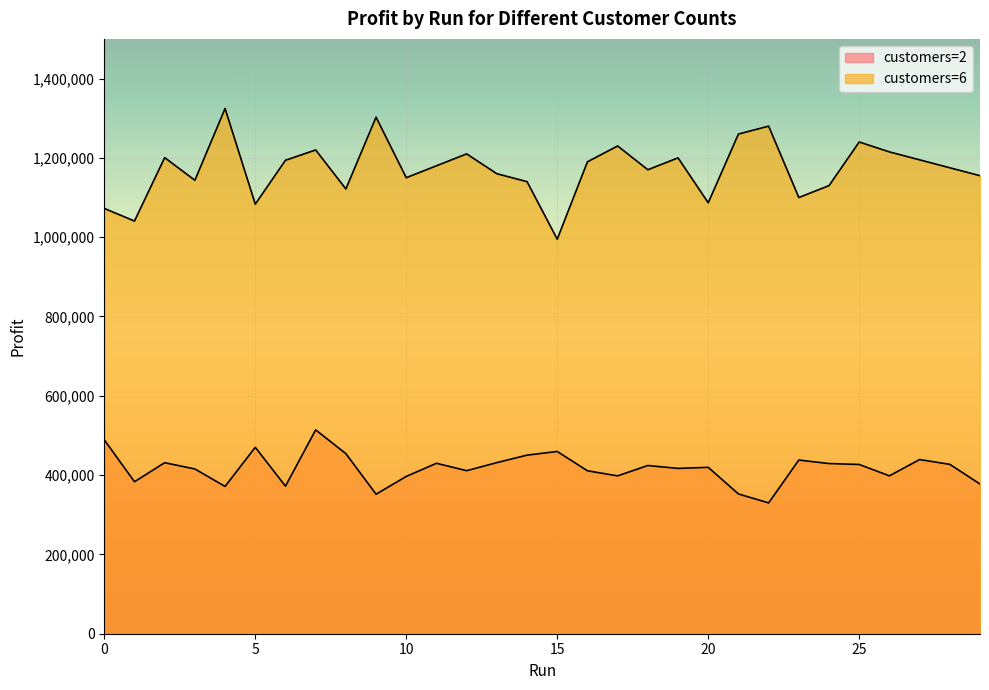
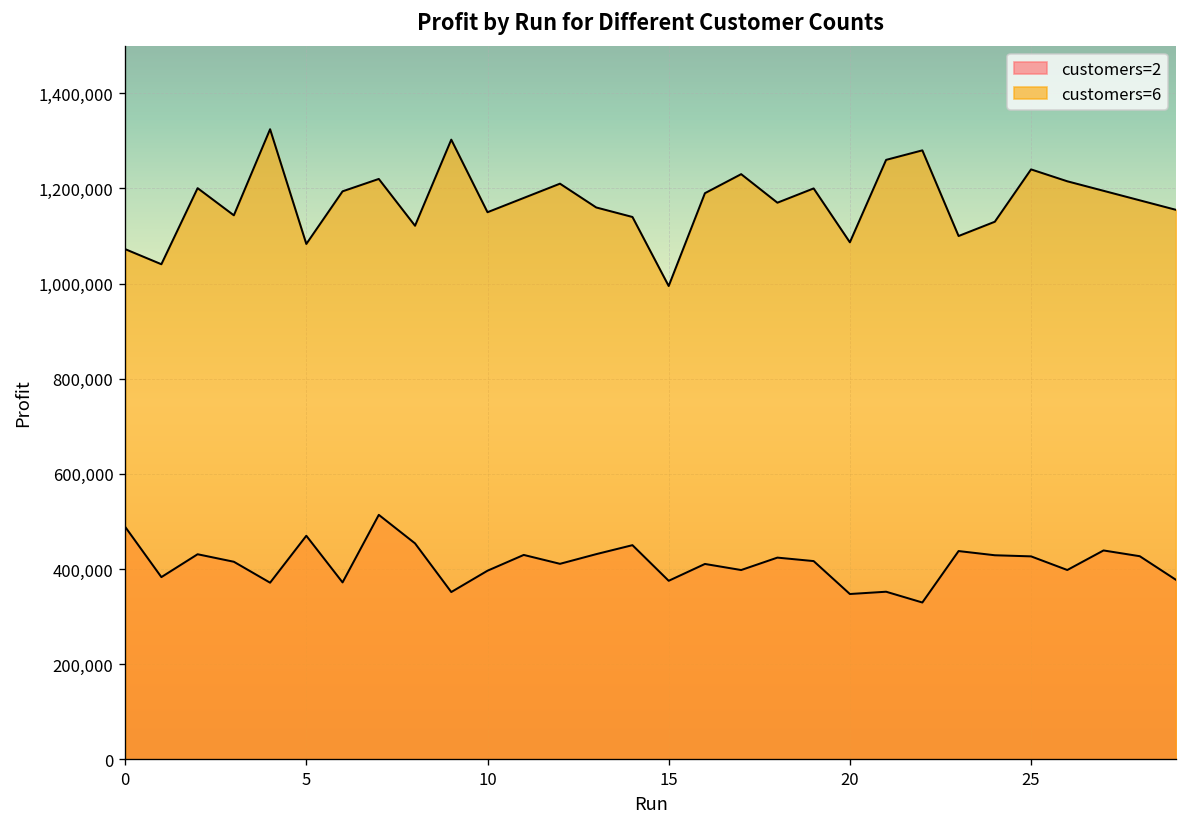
  {
    "customers=2": {
      "0": "490,000",
      "5": "470,000",
      "10": "400,000",
-     "15": "460,000",
-     "20": "420,000",
+     "15": "380,000",
+     "20": "350,000",
      "25": "430,000"
    },
    "customers=6": {
      "0": "1,070,000",
      "5": "1,080,000",
      "10": "1,150,000",
      "15": "990,000",
      "20": "1,090,000",
      "25": "1,240,000"
    }
  }
